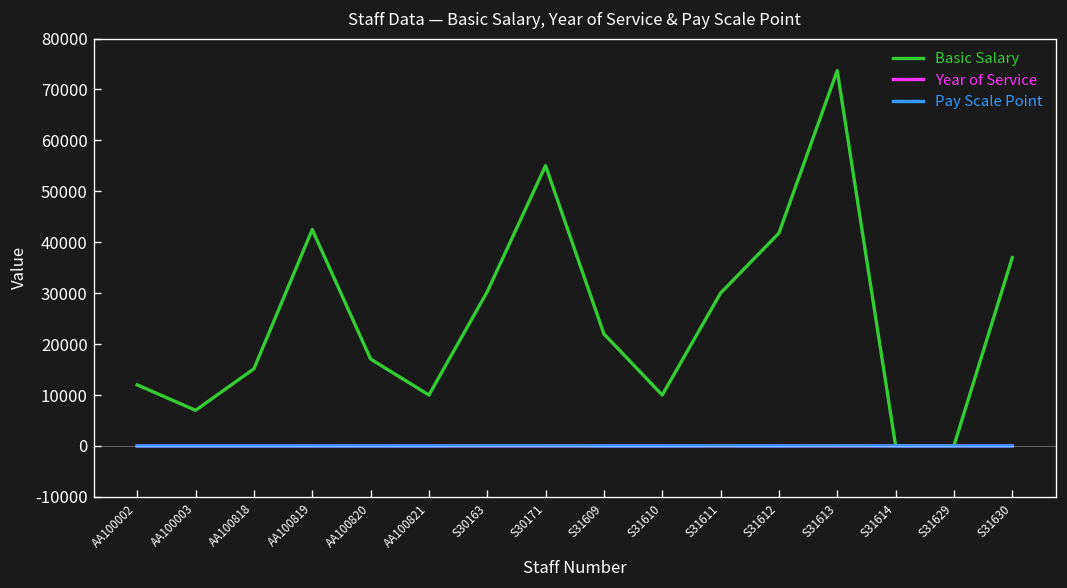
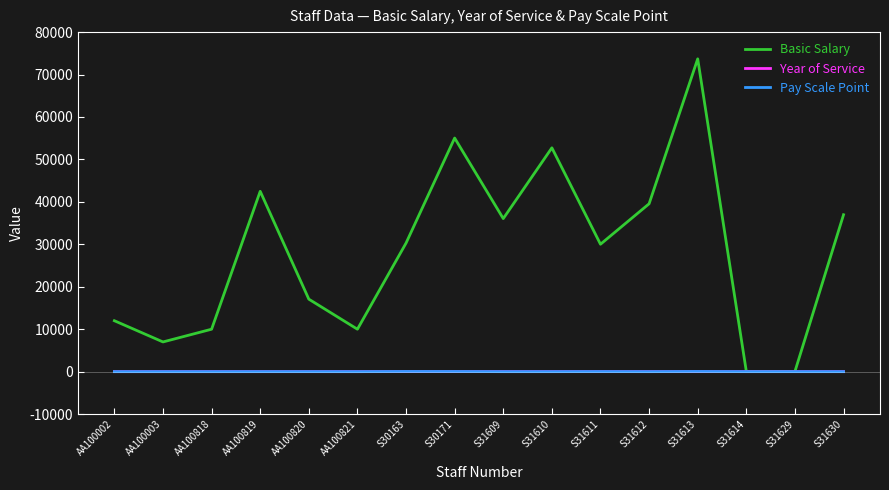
  {
    "Basic Salary": {
      "AA100002": 12000,
      "AA100003": 7000,
-     "AA100818": 15000,
+     "AA100818": 10000,
      "AA100819": 42000,
      "AA100820": 17000,
      "AA100821": 10000,
      "S30163": 30000,
      "S30171": 55000,
-     "S31609": 22000,
-     "S31610": 10000,
+     "S31609": 36000,
+     "S31610": 53000,
      "S31611": 30000,
-     "S31612": 42000,
+     "S31612": 40000,
      "S31613": 74000,
      "S31630": 37000
    },
    "Pay Scale Point": {
      "AA100002": 0,
      "AA100003": 0,
      "AA100818": 0,
      "AA100819": 0,
      "AA100820": 0,
      "AA100821": 0,
      "S30163": 0,
      "S30171": 0,
      "S31609": 0,
      "S31610": 0,
      "S31611": 0,
      "S31612": 0,
      "S31613": 0,
      "S31630": 0
    }
  }
